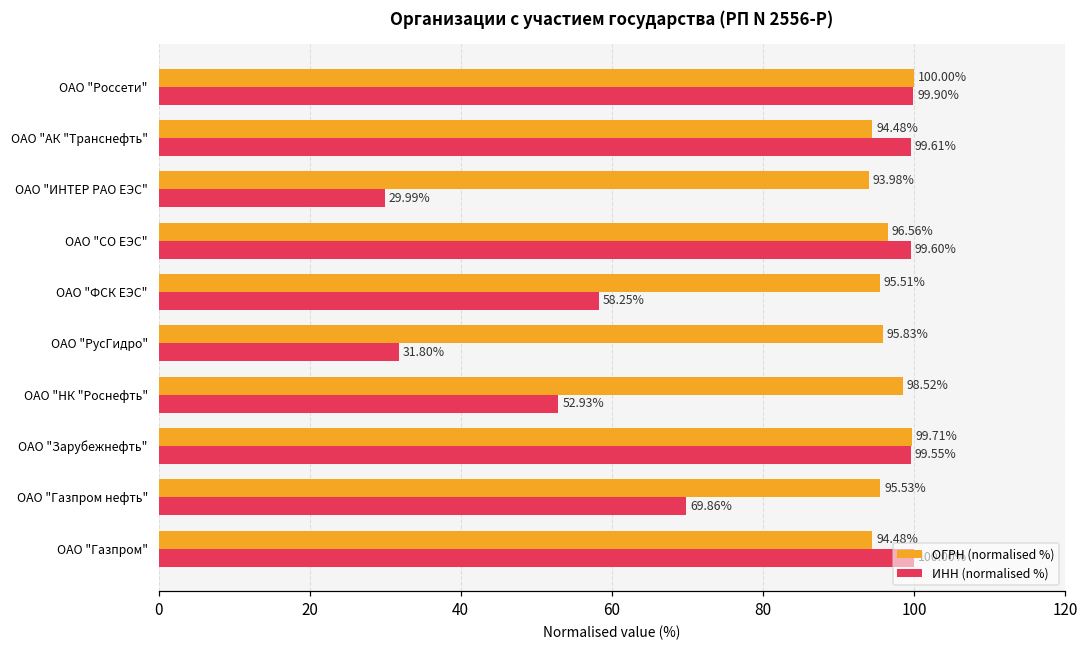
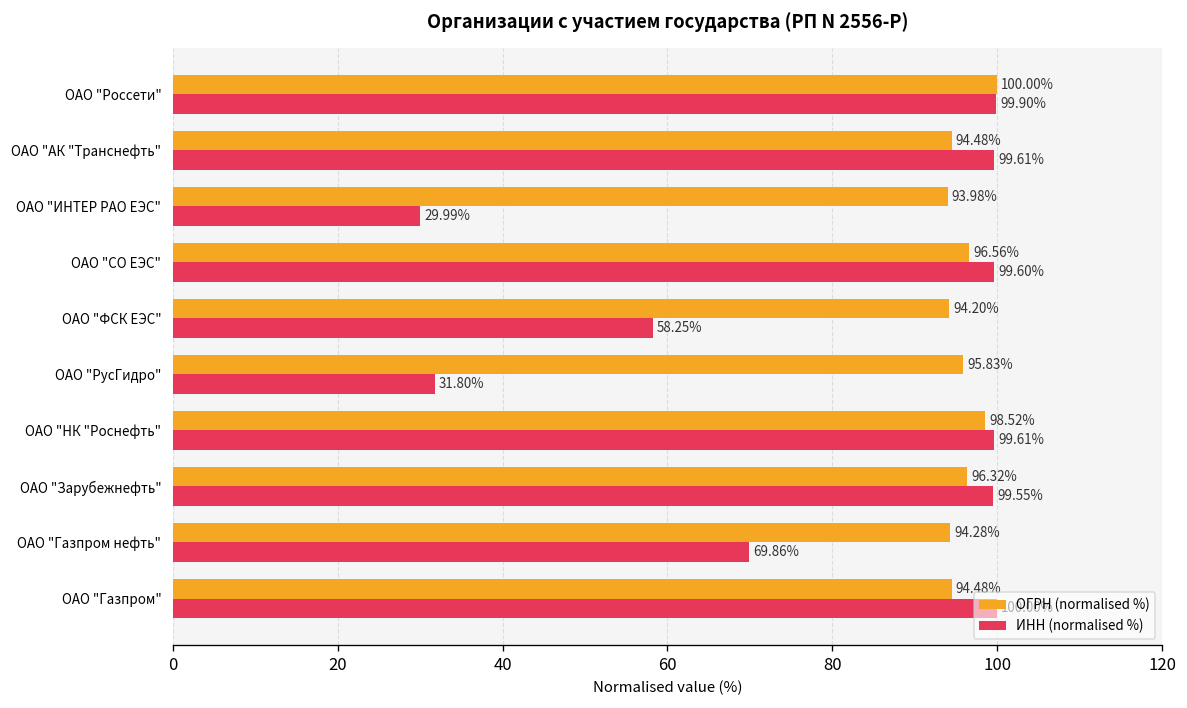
  {
    "ОГРН (normalised %)": {
      "ОАО \"Россети\"": "100.00%",
      "ОАО \"АК \"Транснефть\"": "94.48%",
      "ОАО \"ИНТЕР РАО ЕЭС\"": "93.98%",
      "ОАО \"СО ЕЭС\"": "96.56%",
-     "ОАО \"ФСК ЕЭС\"": "95.51%",
+     "ОАО \"ФСК ЕЭС\"": "94.20%",
      "ОАО \"РусГидро\"": "95.83%",
      "ОАО \"НК \"Роснефть\"": "98.52%",
-     "ОАО \"Зарубежнефть\"": "99.71%",
-     "ОАО \"Газпром нефть\"": "95.53%",
+     "ОАО \"Зарубежнефть\"": "96.32%",
+     "ОАО \"Газпром нефть\"": "94.28%",
      "ОАО \"Газпром\"": "94.48%"
    },
    "ИНН (normalised %)": {
      "ОАО \"Россети\"": "99.90%",
      "ОАО \"АК \"Транснефть\"": "99.61%",
      "ОАО \"ИНТЕР РАО ЕЭС\"": "29.99%",
      "ОАО \"СО ЕЭС\"": "99.60%",
      "ОАО \"ФСК ЕЭС\"": "58.25%",
      "ОАО \"РусГидро\"": "31.80%",
-     "ОАО \"НК \"Роснефть\"": "52.93%",
+     "ОАО \"НК \"Роснефть\"": "99.61%",
      "ОАО \"Зарубежнефть\"": "99.55%",
      "ОАО \"Газпром нефть\"": "69.86%"
    }
  }
